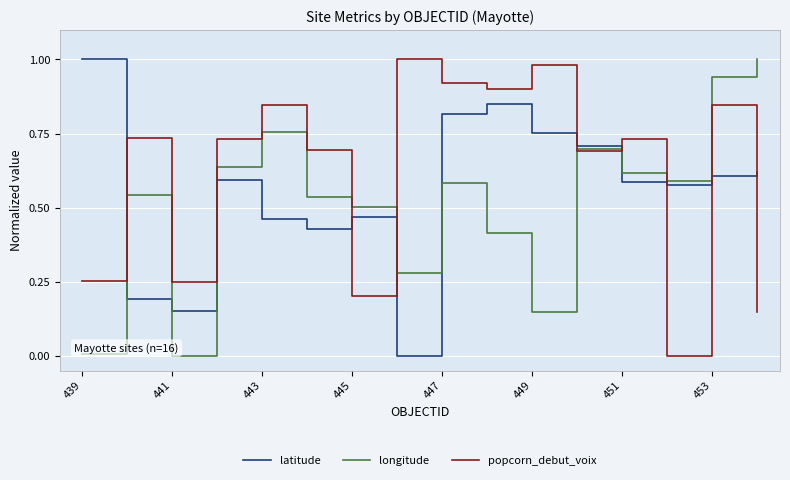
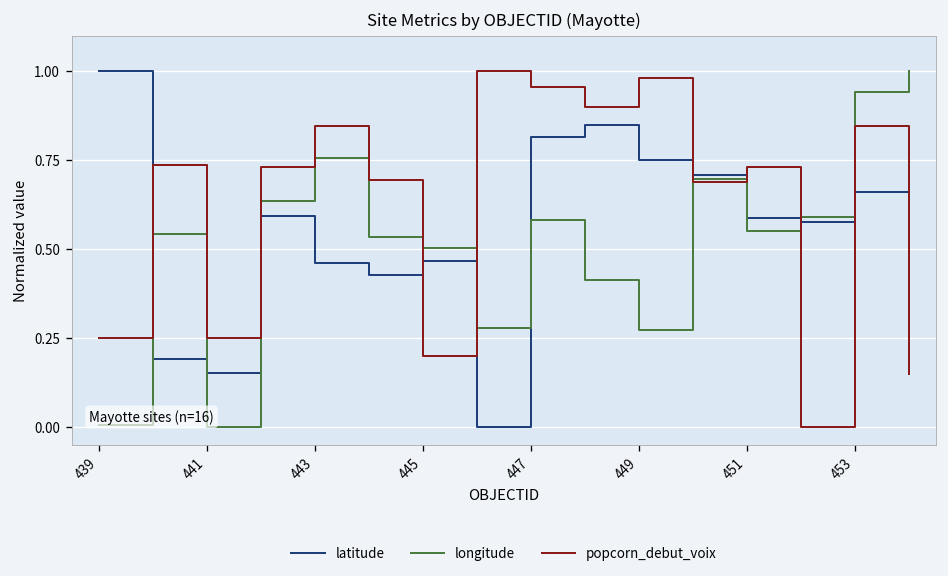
  {
    "latitude": {
      "439": 1.00,
      "441": 0.15,
      "443": 0.46,
      "445": 0.47,
      "447": 0.81,
      "449": 0.75,
      "451": 0.59,
-     "453": 0.61
+     "453": 0.66
    },
    "longitude": {
      "443": 0.76,
      "445": 0.50,
      "447": 0.58,
-     "449": 0.15,
-     "451": 0.62,
+     "449": 0.27,
+     "451": 0.55,
      "453": 0.94
    },
    "popcorn_debut_voix": {
      "439": 0.25,
      "441": 0.25,
      "443": 0.85,
      "445": 0.20,
-     "447": 0.92,
+     "447": 0.96,
      "449": 0.98,
      "451": 0.73,
      "453": 0.85
    }
  }
